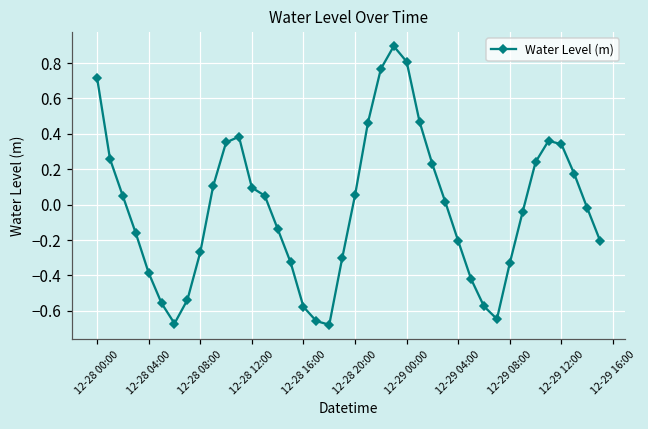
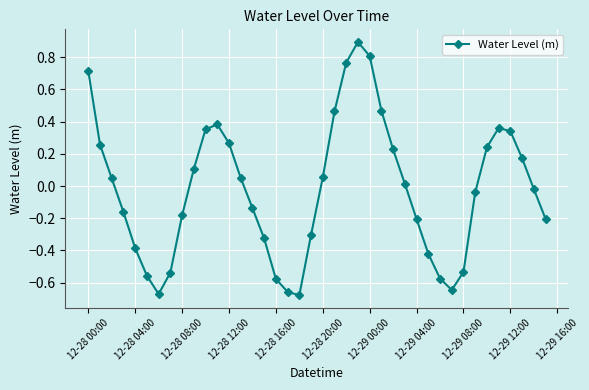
  {
    "12-28 00:00": 0.72,
    "12-28 04:00": -0.39,
-   "12-28 08:00": -0.27,
-   "12-28 12:00": 0.10,
+   "12-28 08:00": -0.18,
+   "12-28 12:00": 0.27,
    "12-28 16:00": -0.58,
    "12-28 20:00": 0.05,
    "12-29 00:00": 0.81,
    "12-29 04:00": -0.21,
-   "12-29 08:00": -0.33,
+   "12-29 08:00": -0.53,
    "12-29 12:00": 0.34
  }
